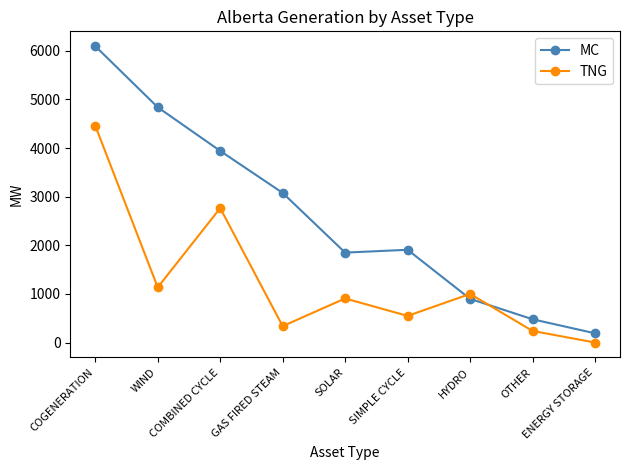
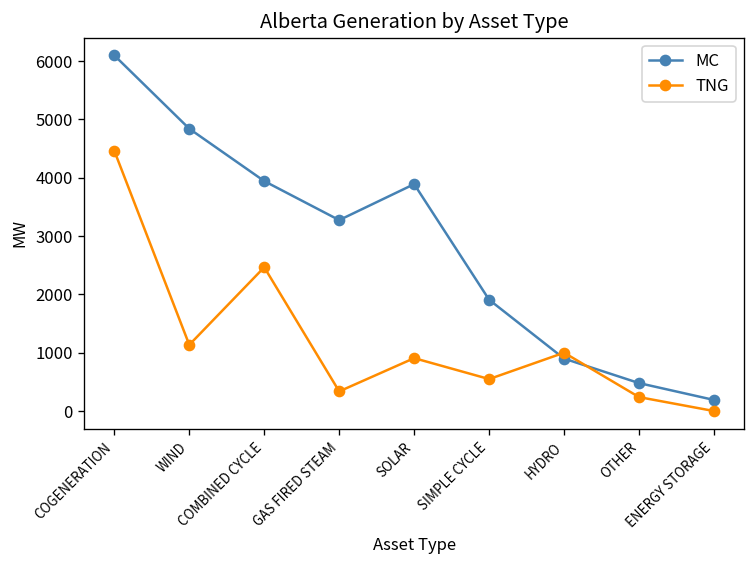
  {
    "MC": {
      "COGENERATION": 6100,
      "WIND": 4800,
      "COMBINED CYCLE": 3900,
-     "GAS FIRED STEAM": 3100,
-     "SOLAR": 1900,
+     "GAS FIRED STEAM": 3300,
+     "SOLAR": 3900,
      "SIMPLE CYCLE": 1900,
      "HYDRO": 900,
      "OTHER": 500,
      "ENERGY STORAGE": 200
    },
    "TNG": {
      "COGENERATION": 4500,
      "WIND": 1100,
-     "COMBINED CYCLE": 2800,
+     "COMBINED CYCLE": 2500,
      "GAS FIRED STEAM": 300,
      "SOLAR": 900,
      "SIMPLE CYCLE": 500,
      "HYDRO": 1000,
      "OTHER": 200,
      "ENERGY STORAGE": 0
    }
  }
